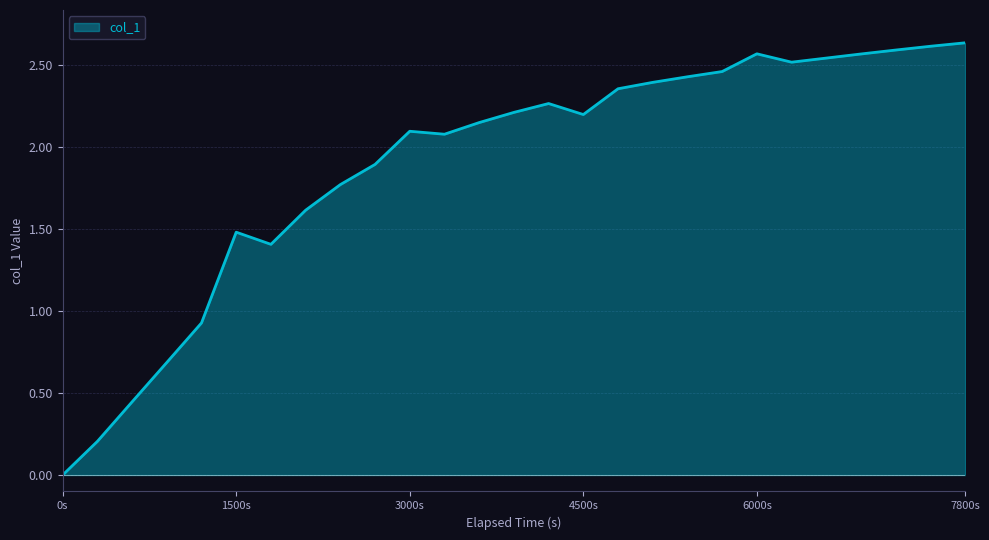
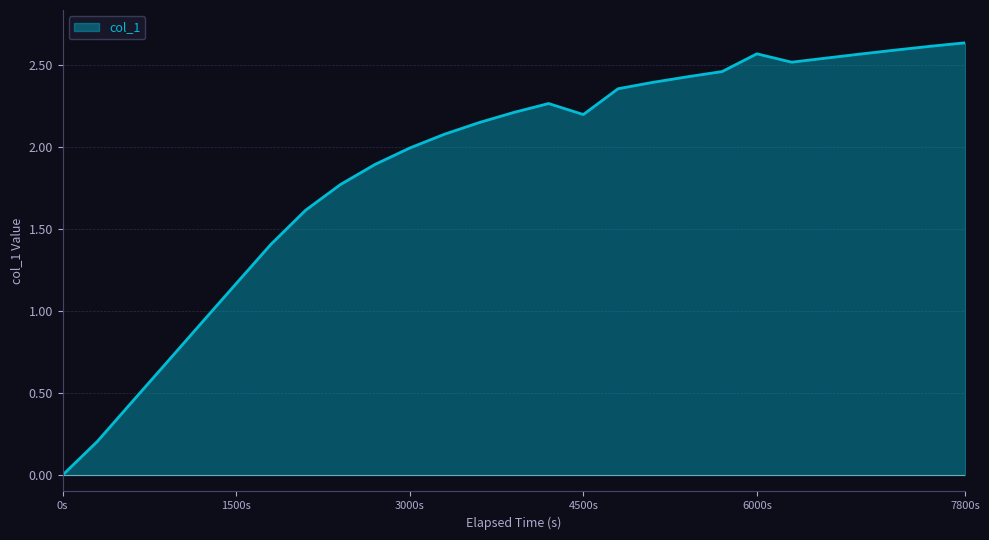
  {
    "0s": 0.00,
-   "1500s": 1.48,
-   "3000s": 2.10,
+   "1500s": 1.17,
+   "3000s": 1.99,
    "4500s": 2.20,
    "6000s": 2.57,
    "7800s": 2.63
  }
